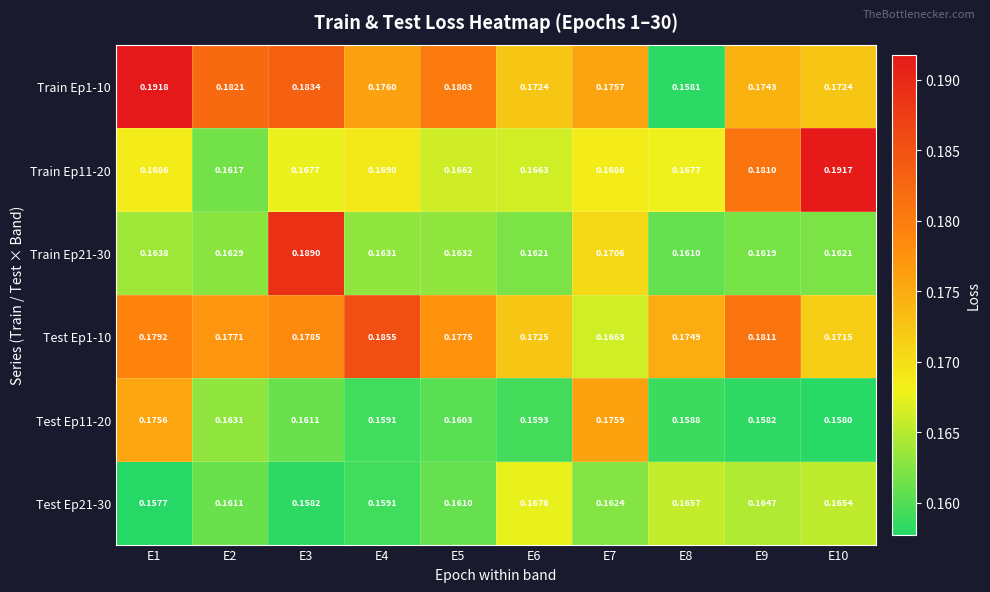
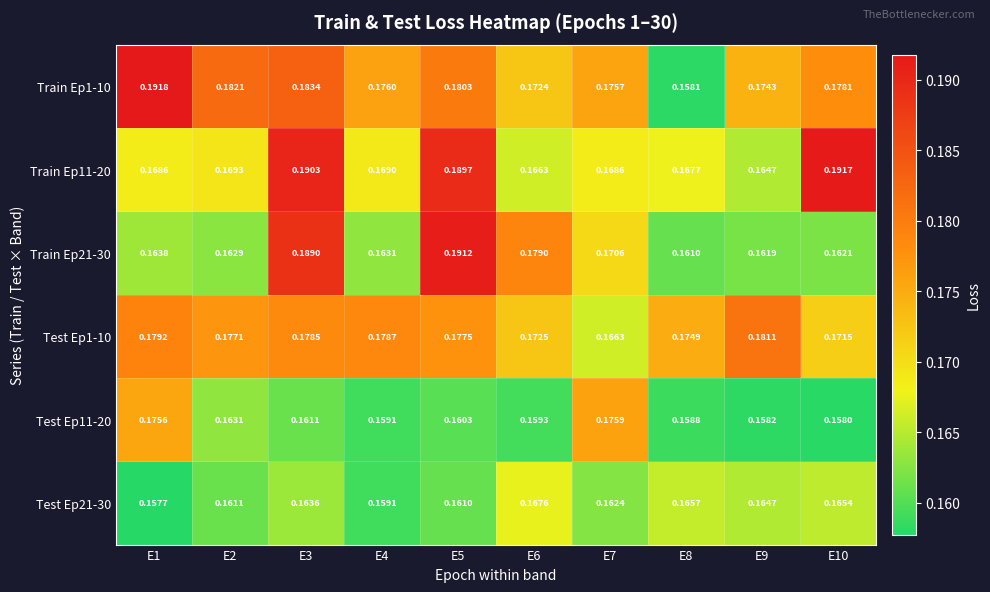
  {
    "Train Ep1-10": {
      "E1": 0.1918,
      "E2": 0.1821,
      "E3": 0.1834,
      "E4": 0.1760,
      "E5": 0.1803,
      "E6": 0.1724,
      "E7": 0.1757,
      "E8": 0.1581,
      "E9": 0.1743,
-     "E10": 0.1724
+     "E10": 0.1781
    },
    "Train Ep11-20": {
      "E1": 0.1686,
-     "E2": 0.1617,
-     "E3": 0.1677,
+     "E2": 0.1693,
+     "E3": 0.1903,
      "E4": 0.1690,
-     "E5": 0.1662,
+     "E5": 0.1897,
      "E6": 0.1663,
      "E7": 0.1686,
      "E8": 0.1677,
-     "E9": 0.1810,
+     "E9": 0.1647,
      "E10": 0.1917
    },
    "Train Ep21-30": {
      "E1": 0.1638,
      "E2": 0.1629,
      "E3": 0.1890,
      "E4": 0.1631,
-     "E5": 0.1632,
-     "E6": 0.1621,
+     "E5": 0.1912,
+     "E6": 0.1790,
      "E7": 0.1706,
      "E8": 0.1610,
      "E9": 0.1619,
      "E10": 0.1621
    },
    "Test Ep1-10": {
      "E1": 0.1792,
      "E2": 0.1771,
      "E3": 0.1785,
-     "E4": 0.1855,
+     "E4": 0.1787,
      "E5": 0.1775,
      "E6": 0.1725,
      "E7": 0.1663,
      "E8": 0.1749,
      "E9": 0.1811,
      "E10": 0.1715
    },
    "Test Ep11-20": {
      "E1": 0.1756,
      "E2": 0.1631,
      "E3": 0.1611,
      "E4": 0.1591,
      "E5": 0.1603,
      "E6": 0.1593,
      "E7": 0.1759,
      "E8": 0.1588,
      "E9": 0.1582,
      "E10": 0.1580
    },
    "Test Ep21-30": {
      "E1": 0.1577,
      "E2": 0.1611,
-     "E3": 0.1582,
+     "E3": 0.1636,
      "E4": 0.1591,
      "E5": 0.1610,
      "E6": 0.1676,
      "E7": 0.1624,
      "E8": 0.1657,
      "E9": 0.1647,
      "E10": 0.1654
    }
  }
